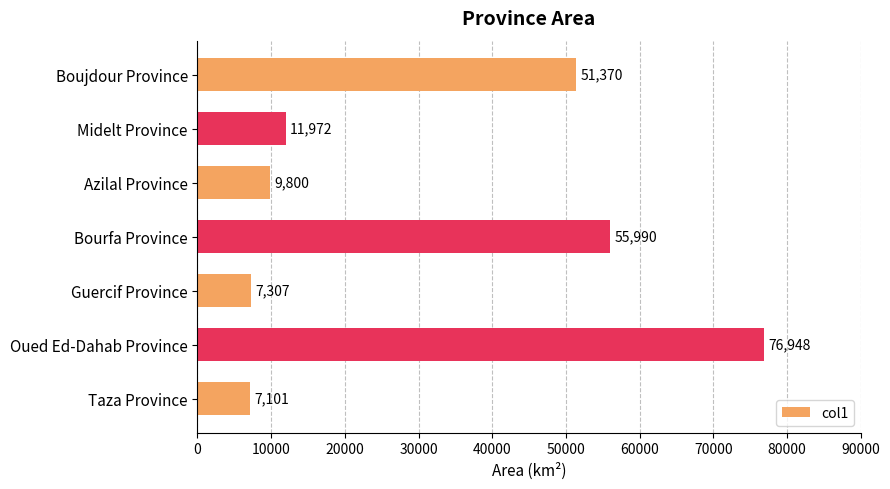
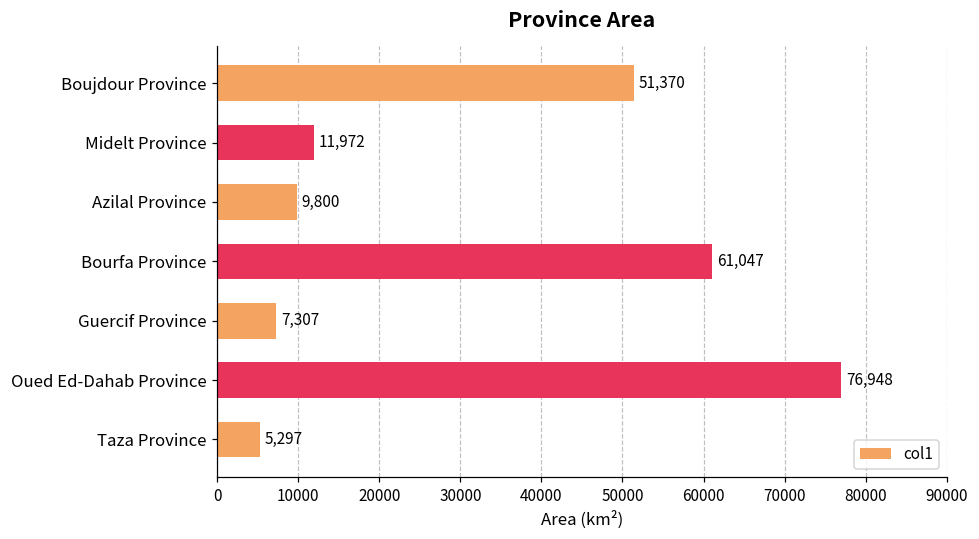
  {
    "Boujdour Province": "51,370",
    "Midelt Province": "11,972",
    "Azilal Province": "9,800",
-   "Bourfa Province": "55,990",
+   "Bourfa Province": "61,047",
    "Guercif Province": "7,307",
    "Oued Ed-Dahab Province": "76,948",
-   "Taza Province": "7,101"
+   "Taza Province": "5,297"
  }
